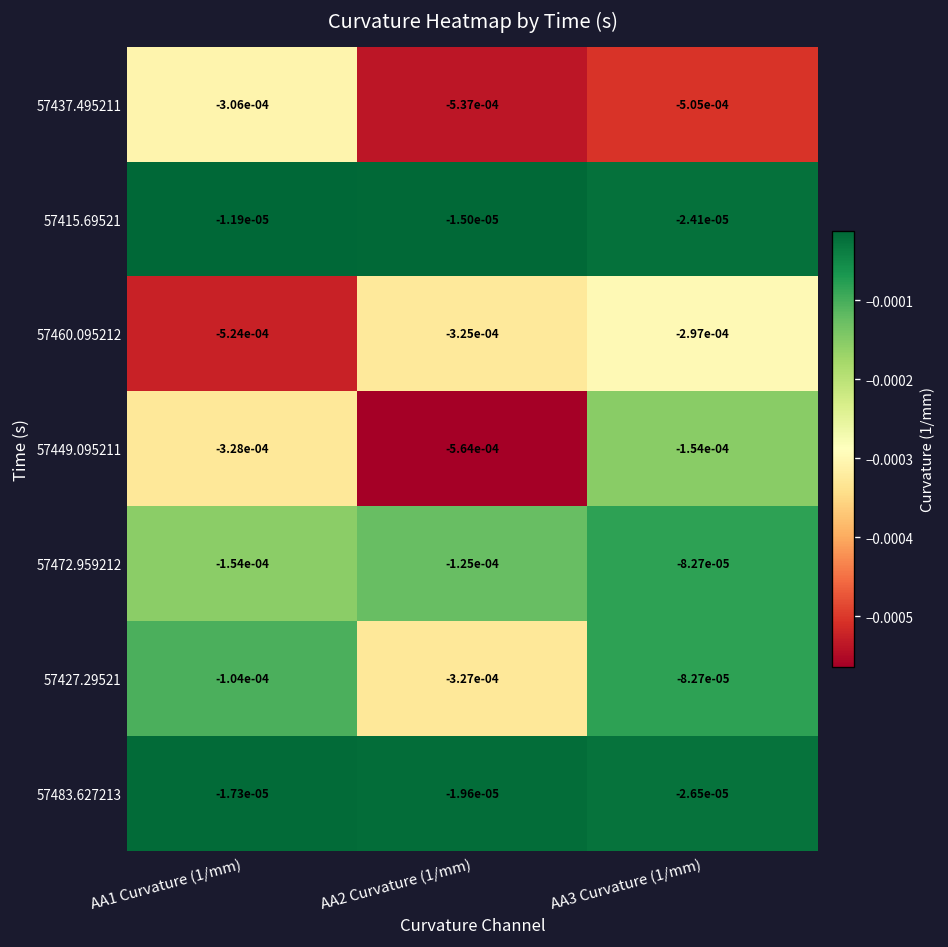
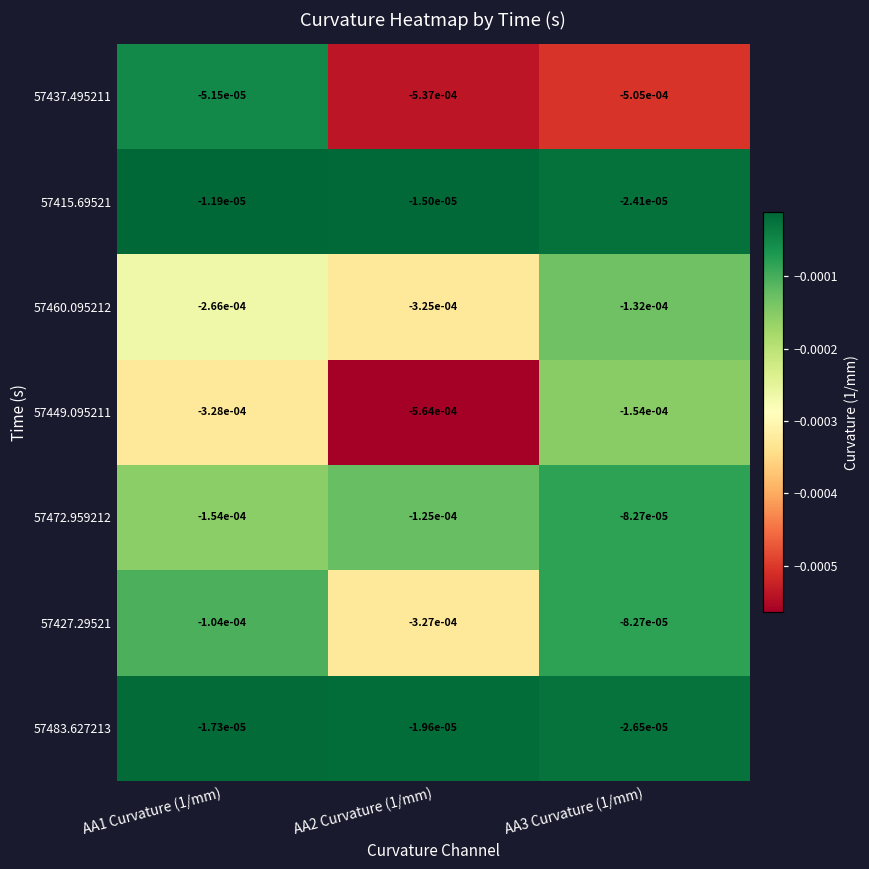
  {
    "57437.495211": {
-     "AA1 Curvature (1/mm)": "-3.06e-04",
+     "AA1 Curvature (1/mm)": "-5.15e-05",
      "AA2 Curvature (1/mm)": "-5.37e-04",
      "AA3 Curvature (1/mm)": "-5.05e-04"
    },
    "57415.69521": {
      "AA1 Curvature (1/mm)": "-1.19e-05",
      "AA2 Curvature (1/mm)": "-1.50e-05",
      "AA3 Curvature (1/mm)": "-2.41e-05"
    },
    "57460.095212": {
-     "AA1 Curvature (1/mm)": "-5.24e-04",
+     "AA1 Curvature (1/mm)": "-2.66e-04",
      "AA2 Curvature (1/mm)": "-3.25e-04",
-     "AA3 Curvature (1/mm)": "-2.97e-04"
+     "AA3 Curvature (1/mm)": "-1.32e-04"
    },
    "57449.095211": {
      "AA1 Curvature (1/mm)": "-3.28e-04",
      "AA2 Curvature (1/mm)": "-5.64e-04",
      "AA3 Curvature (1/mm)": "-1.54e-04"
    },
    "57472.959212": {
      "AA1 Curvature (1/mm)": "-1.54e-04",
      "AA2 Curvature (1/mm)": "-1.25e-04",
      "AA3 Curvature (1/mm)": "-8.27e-05"
    },
    "57427.29521": {
      "AA1 Curvature (1/mm)": "-1.04e-04",
      "AA2 Curvature (1/mm)": "-3.27e-04",
      "AA3 Curvature (1/mm)": "-8.27e-05"
    },
    "57483.627213": {
      "AA1 Curvature (1/mm)": "-1.73e-05",
      "AA2 Curvature (1/mm)": "-1.96e-05",
      "AA3 Curvature (1/mm)": "-2.65e-05"
    }
  }
